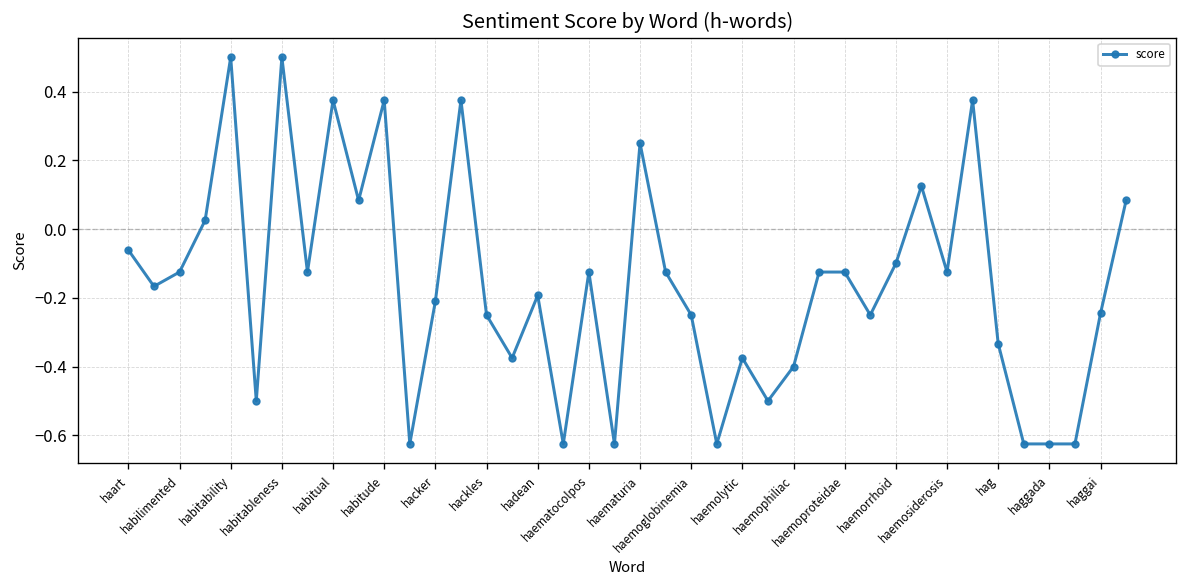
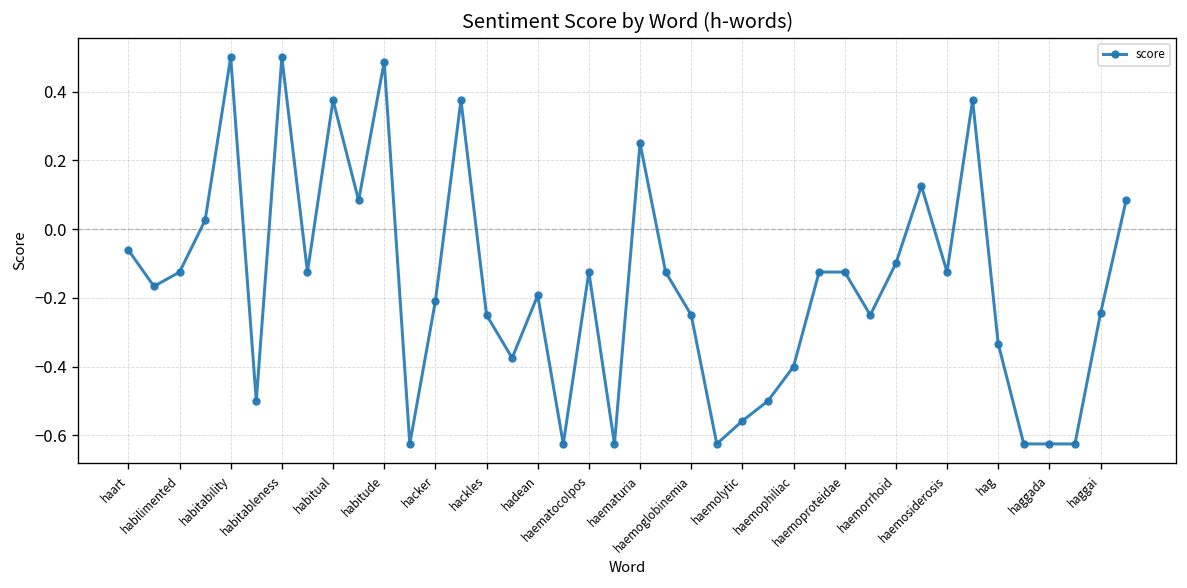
  {
    "haart": -0.06,
    "habilimented": -0.13,
    "habitability": 0.50,
    "habitableness": 0.50,
    "habitual": 0.38,
-   "habitude": 0.38,
+   "habitude": 0.49,
    "hacker": -0.21,
    "hackles": -0.25,
    "hadean": -0.19,
    "haematocolpos": -0.13,
    "haematuria": 0.25,
    "haemoglobinemia": -0.25,
-   "haemolytic": -0.38,
+   "haemolytic": -0.56,
    "haemophiliac": -0.40,
    "haemoproteidae": -0.13,
    "haemorrhoid": -0.10,
    "haemosiderosis": -0.13,
    "hag": -0.33,
    "haggada": -0.63,
    "haggai": -0.25
  }
